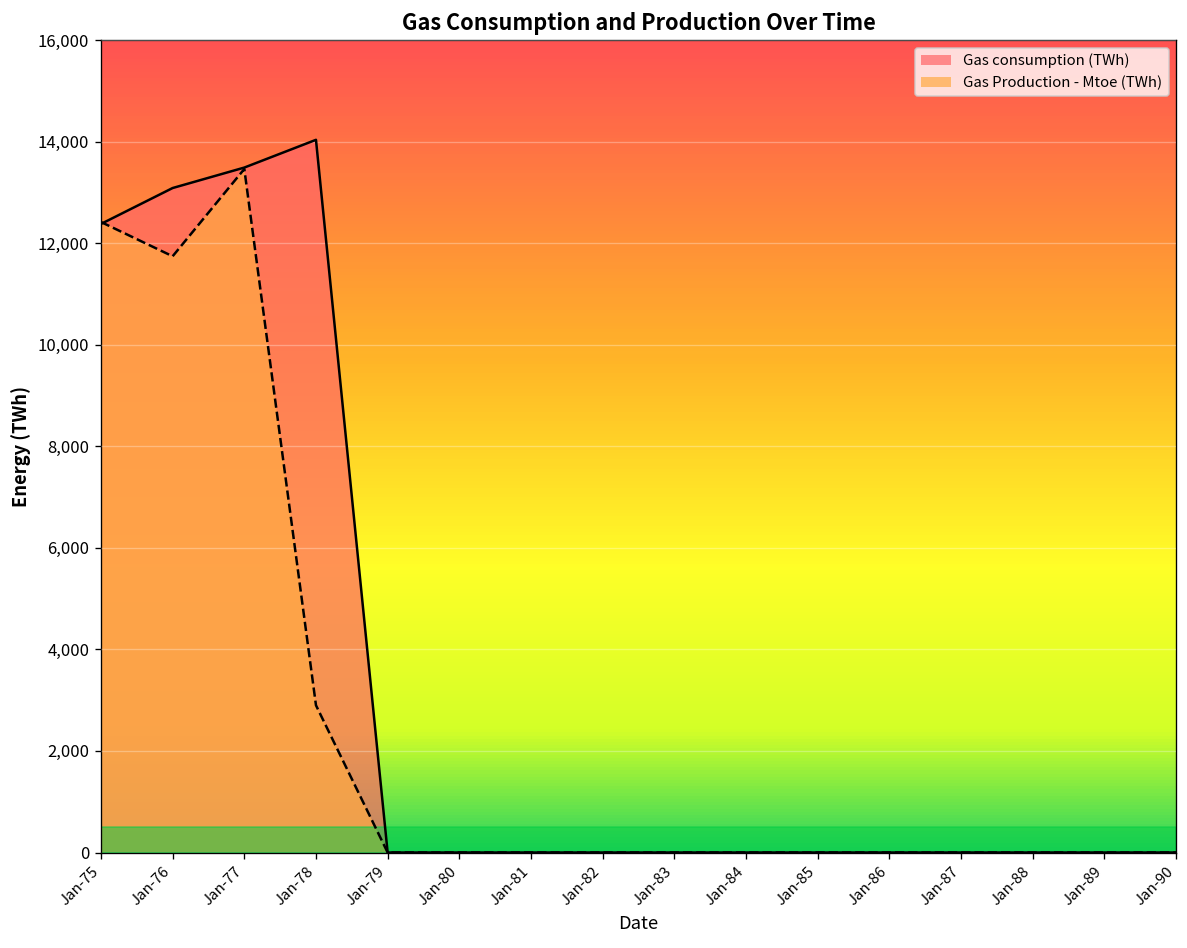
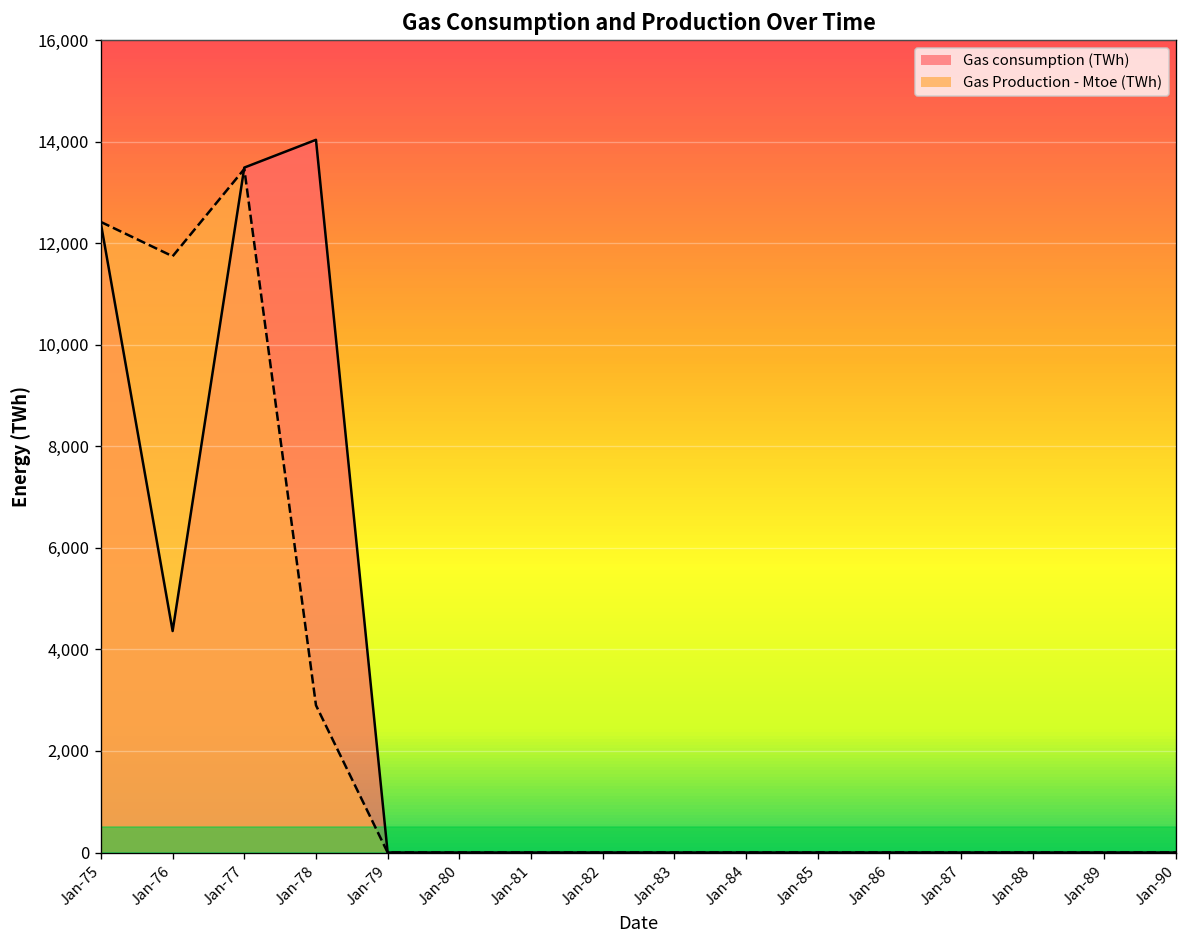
  {
    "Gas consumption (TWh)": {
-     "Jan-76": "13,100",
+     "Jan-76": "4,400",
      "Jan-78": "14,000"
    },
    "Gas Production - Mtoe (TWh)": {
      "Jan-76": "11,700",
      "Jan-78": "2,900"
    }
  }
